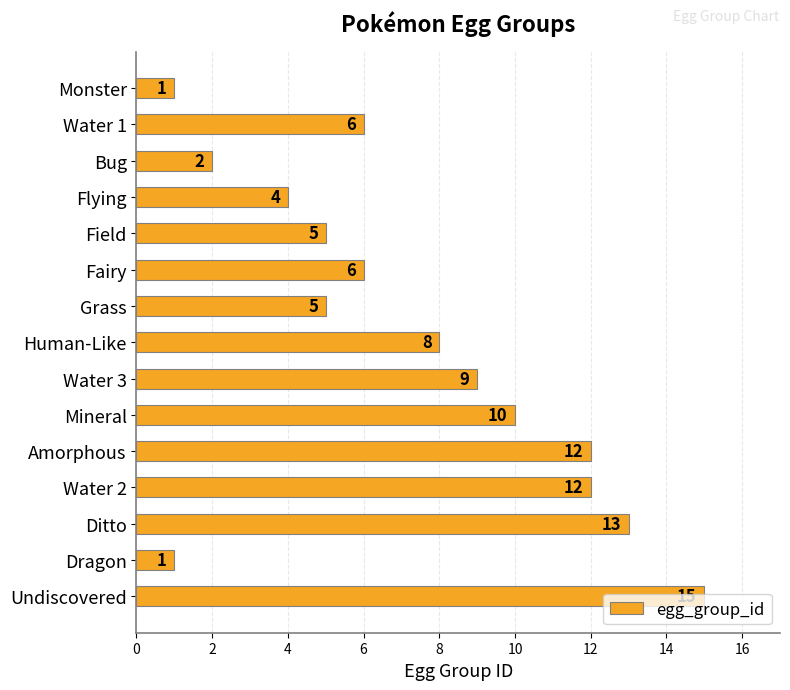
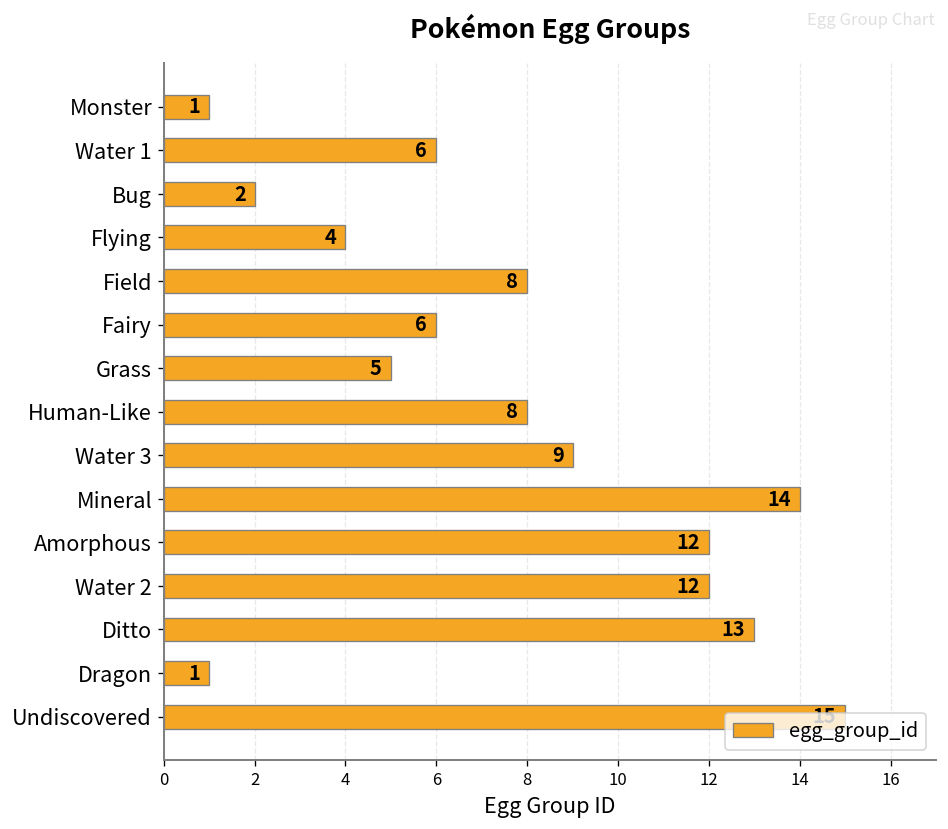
  {
    "Monster": 1,
    "Water 1": 6,
    "Bug": 2,
    "Flying": 4,
-   "Field": 5,
+   "Field": 8,
    "Fairy": 6,
    "Grass": 5,
    "Human-Like": 8,
    "Water 3": 9,
-   "Mineral": 10,
+   "Mineral": 14,
    "Amorphous": 12,
    "Water 2": 12,
    "Ditto": 13,
    "Dragon": 1
  }
